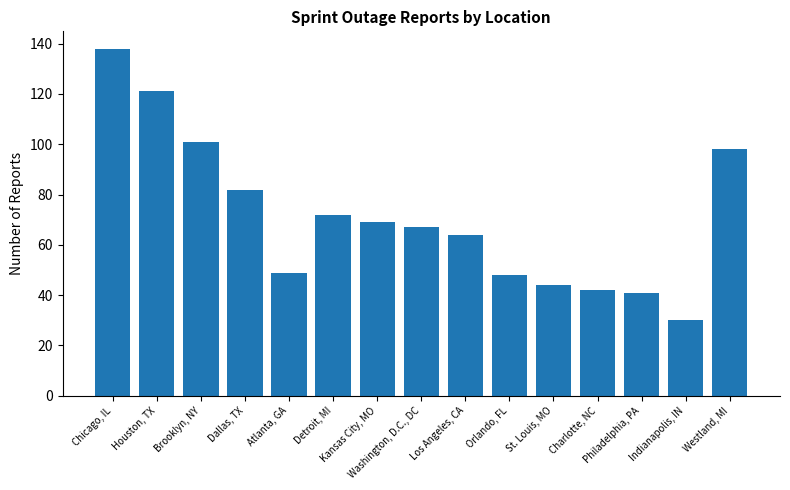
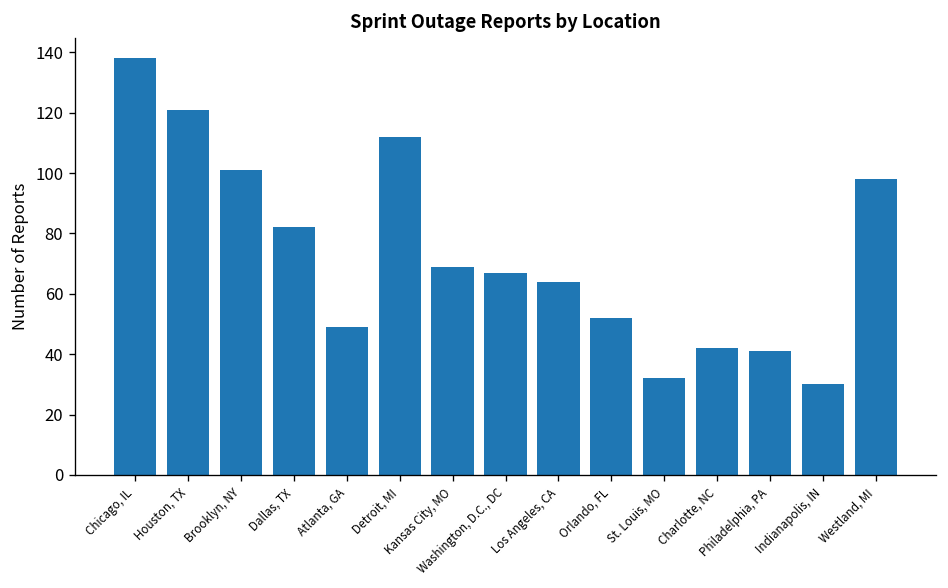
  {
    "Chicago, IL": 138,
    "Houston, TX": 121,
    "Brooklyn, NY": 101,
    "Dallas, TX": 82,
    "Atlanta, GA": 49,
-   "Detroit, MI": 72,
+   "Detroit, MI": 112,
    "Kansas City, MO": 69,
    "Washington, D.C., DC": 67,
    "Los Angeles, CA": 64,
-   "Orlando, FL": 48,
-   "St. Louis, MO": 44,
+   "Orlando, FL": 52,
+   "St. Louis, MO": 32,
    "Charlotte, NC": 42,
    "Philadelphia, PA": 41,
    "Indianapolis, IN": 30,
    "Westland, MI": 98
  }
